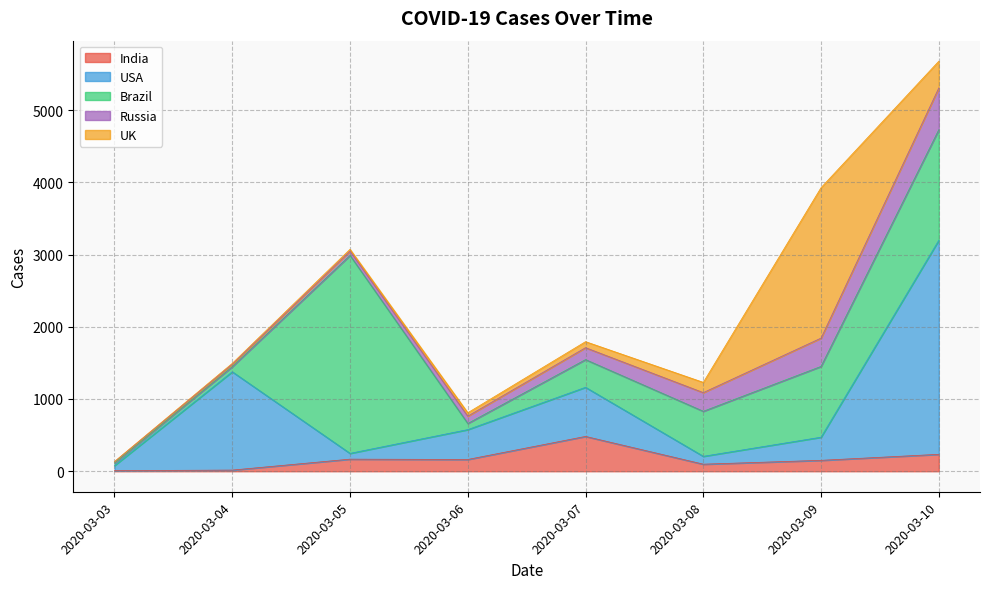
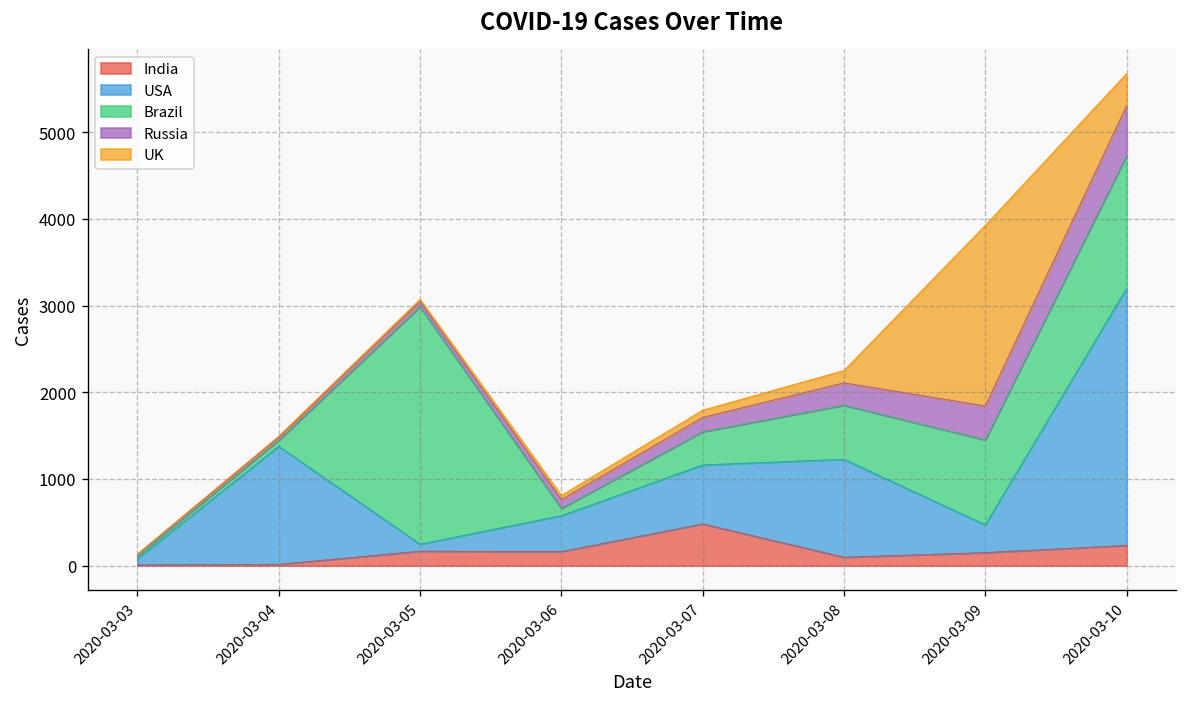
  {
    "India": {
      "2020-03-03": 0,
      "2020-03-04": 0,
      "2020-03-05": 200,
      "2020-03-06": 200,
      "2020-03-07": 500,
      "2020-03-08": 100,
      "2020-03-09": 200,
      "2020-03-10": 200
    },
    "USA": {
      "2020-03-04": 1400,
      "2020-03-05": 100,
      "2020-03-06": 400,
      "2020-03-07": 700,
-     "2020-03-08": 100,
+     "2020-03-08": 1100,
      "2020-03-09": 300,
      "2020-03-10": 3000
    },
    "Brazil": {
      "2020-03-05": 2700,
      "2020-03-06": 100,
      "2020-03-07": 400,
      "2020-03-08": 600,
      "2020-03-09": 1000,
      "2020-03-10": 1500
    },
    "Russia": {
      "2020-03-06": 100,
      "2020-03-07": 200,
      "2020-03-08": 300,
      "2020-03-09": 400,
      "2020-03-10": 600
    },
    "UK": {
      "2020-03-06": 0,
      "2020-03-07": 100,
      "2020-03-08": 100,
      "2020-03-09": 2100,
      "2020-03-10": 400
    }
  }
